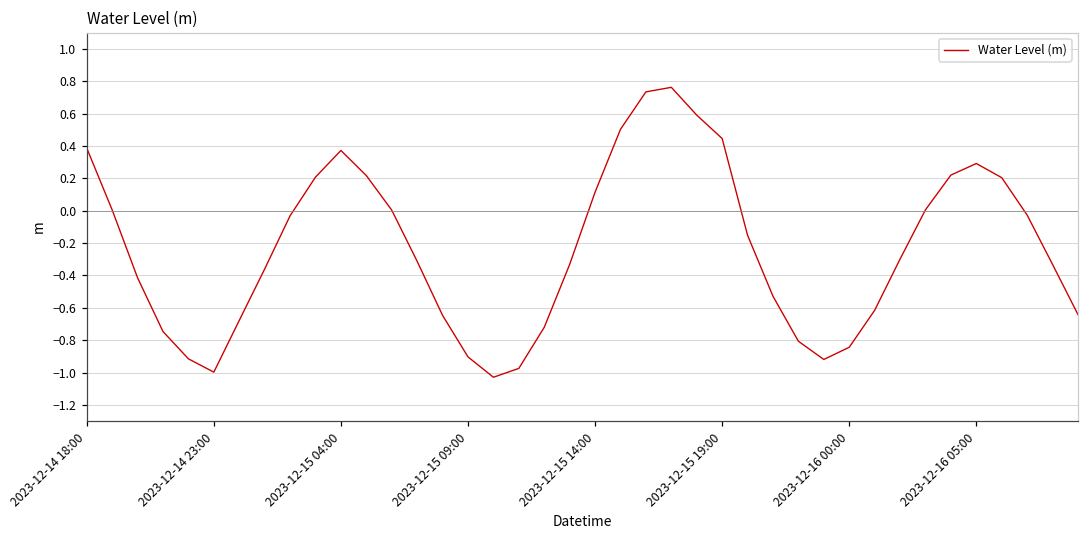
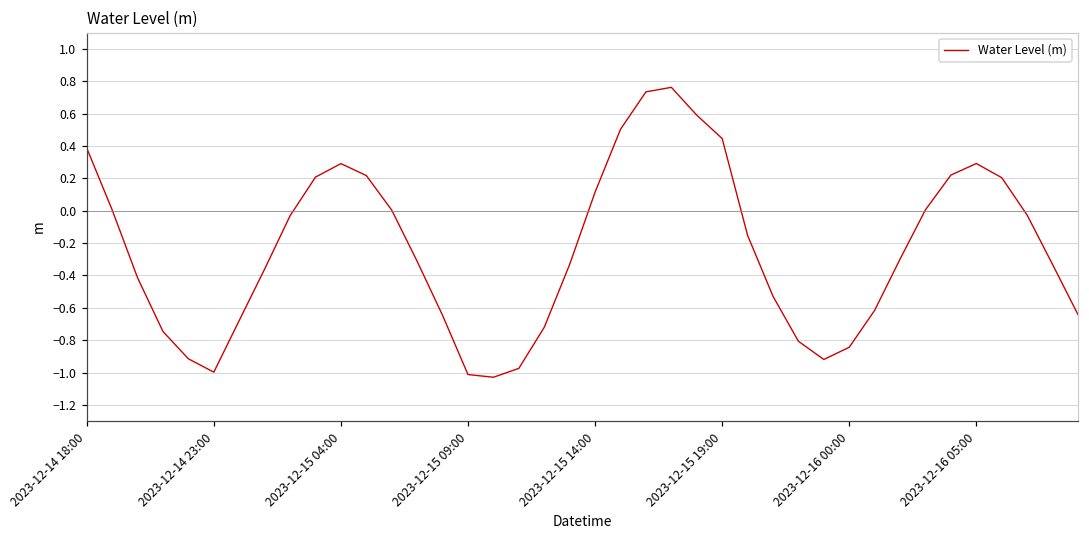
  {
    "2023-12-14 18:00": 0.39,
    "2023-12-14 23:00": -1.00,
-   "2023-12-15 04:00": 0.37,
-   "2023-12-15 09:00": -0.90,
+   "2023-12-15 04:00": 0.29,
+   "2023-12-15 09:00": -1.01,
    "2023-12-15 14:00": 0.12,
    "2023-12-15 19:00": 0.45,
    "2023-12-16 00:00": -0.84,
    "2023-12-16 05:00": 0.29
  }
